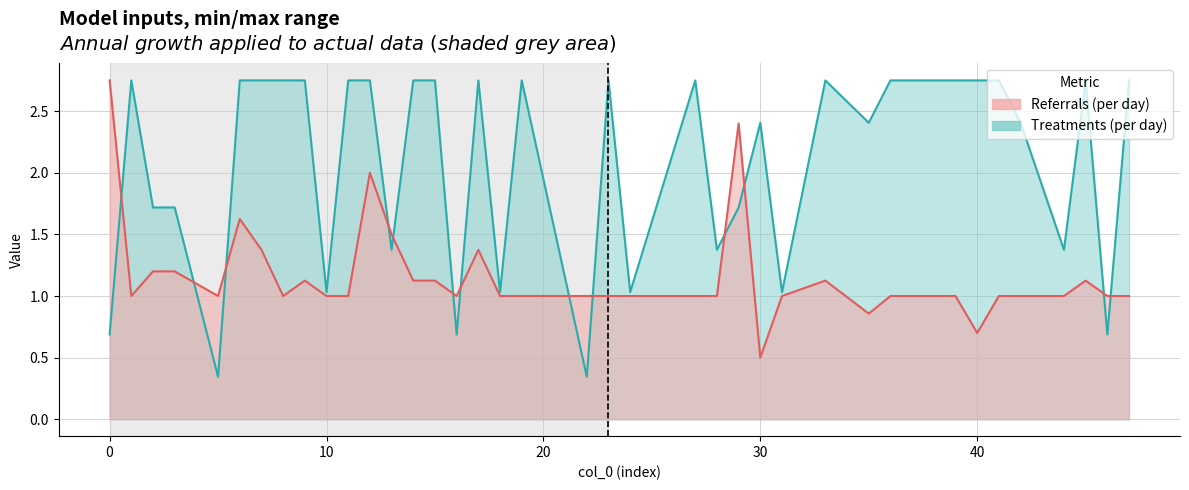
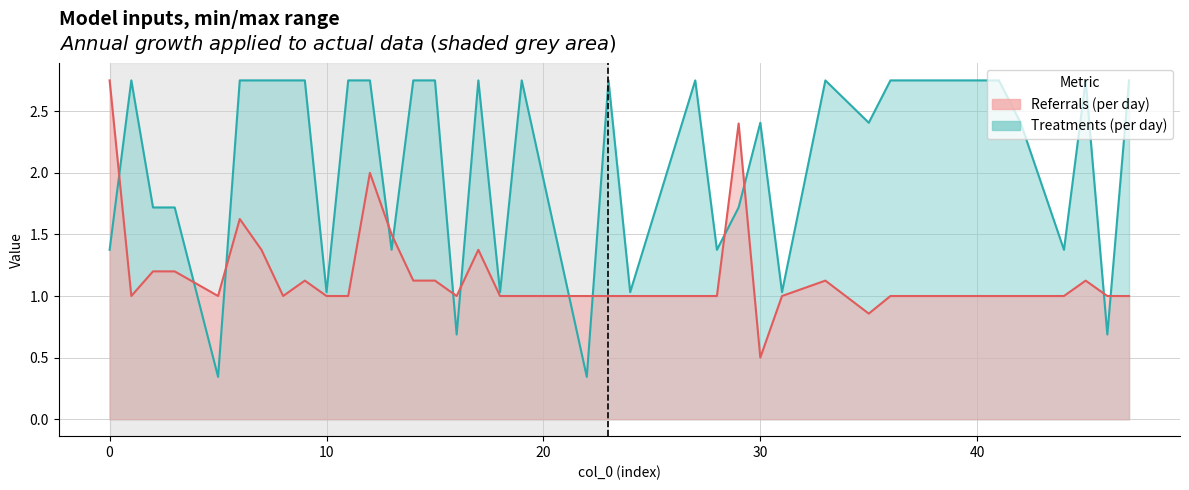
  {
    "Treatments (per day)": {
-     "0": 0.69,
+     "0": 1.38,
      "10": 1.03,
      "30": 2.41,
      "40": 2.75
    },
    "Referrals (per day)": {
      "0": 2.75,
      "10": 1.0,
      "30": 0.5,
-     "40": 0.7
+     "40": 1.0
    }
  }
